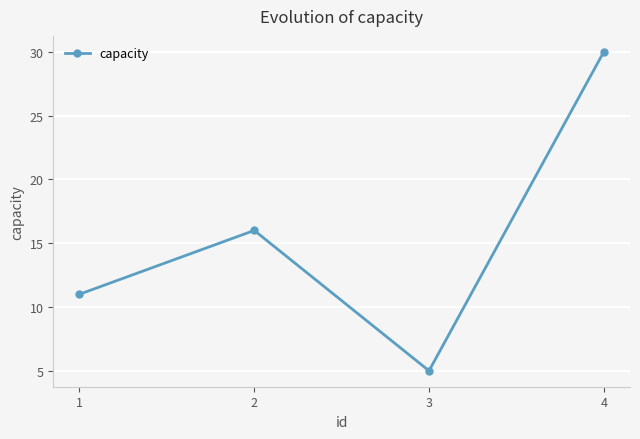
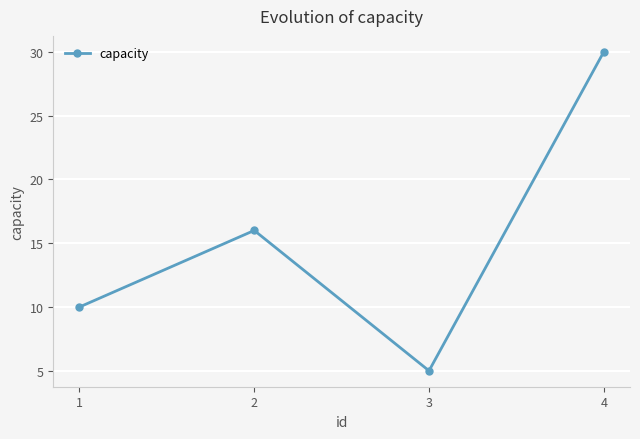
  {
-   "1": 11,
+   "1": 10,
    "2": 16,
    "3": 5,
    "4": 30
  }
